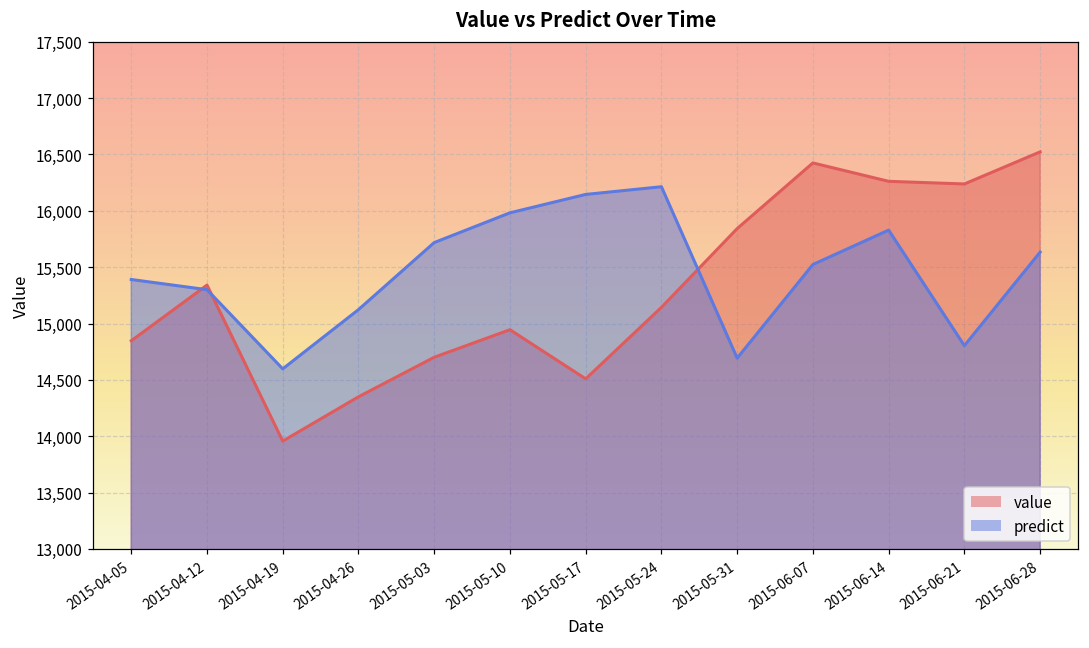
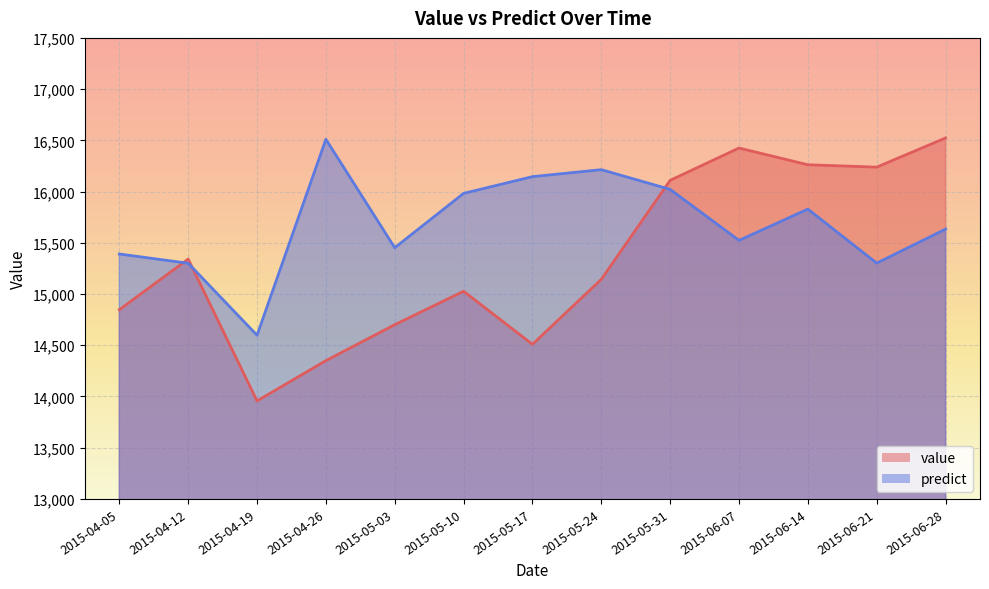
  {
    "value": {
      "2015-04-05": "14,850",
      "2015-04-12": "15,340",
      "2015-04-19": "13,960",
      "2015-04-26": "14,350",
      "2015-05-03": "14,700",
-     "2015-05-10": "14,950",
+     "2015-05-10": "15,030",
      "2015-05-17": "14,510",
      "2015-05-24": "15,140",
-     "2015-05-31": "15,840",
+     "2015-05-31": "16,110",
      "2015-06-07": "16,420",
      "2015-06-14": "16,260",
      "2015-06-21": "16,240",
      "2015-06-28": "16,520"
    },
    "predict": {
      "2015-04-05": "15,390",
      "2015-04-12": "15,300",
      "2015-04-19": "14,600",
-     "2015-04-26": "15,120",
-     "2015-05-03": "15,720",
+     "2015-04-26": "16,510",
+     "2015-05-03": "15,450",
      "2015-05-10": "15,980",
      "2015-05-17": "16,150",
      "2015-05-24": "16,210",
-     "2015-05-31": "14,690",
+     "2015-05-31": "16,020",
      "2015-06-07": "15,520",
      "2015-06-14": "15,830",
-     "2015-06-21": "14,800",
+     "2015-06-21": "15,300",
      "2015-06-28": "15,630"
    }
  }
